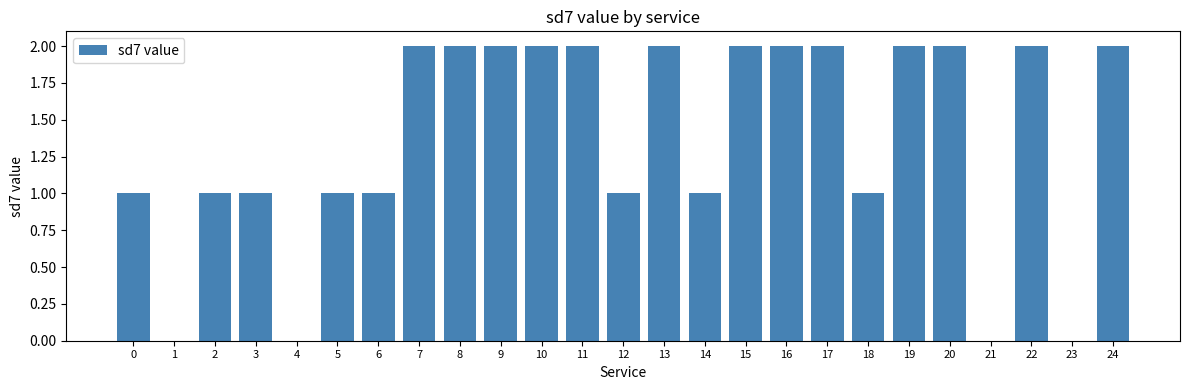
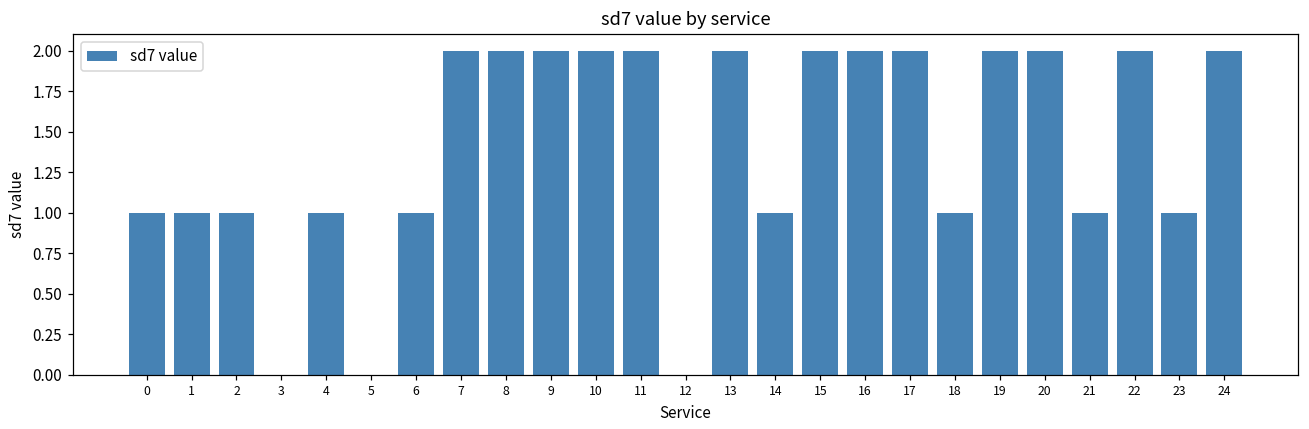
  {
    "0": 1,
-   "1": 0,
+   "1": 1,
    "2": 1,
-   "3": 1,
-   "4": 0,
-   "5": 1,
+   "3": 0,
+   "4": 1,
+   "5": 0,
    "6": 1,
    "7": 2,
    "8": 2,
    "9": 2,
    "10": 2,
    "11": 2,
-   "12": 1,
+   "12": 0,
    "13": 2,
    "14": 1,
    "15": 2,
    "16": 2,
    "17": 2,
    "18": 1,
    "19": 2,
    "20": 2,
-   "21": 0,
+   "21": 1,
    "22": 2,
-   "23": 0,
+   "23": 1,
    "24": 2
  }
